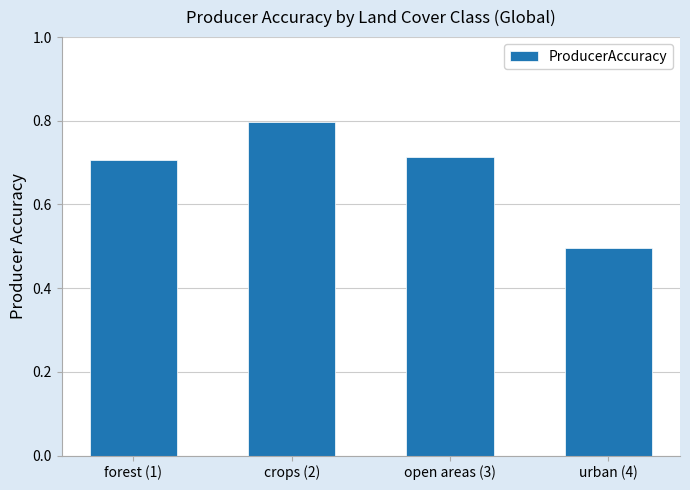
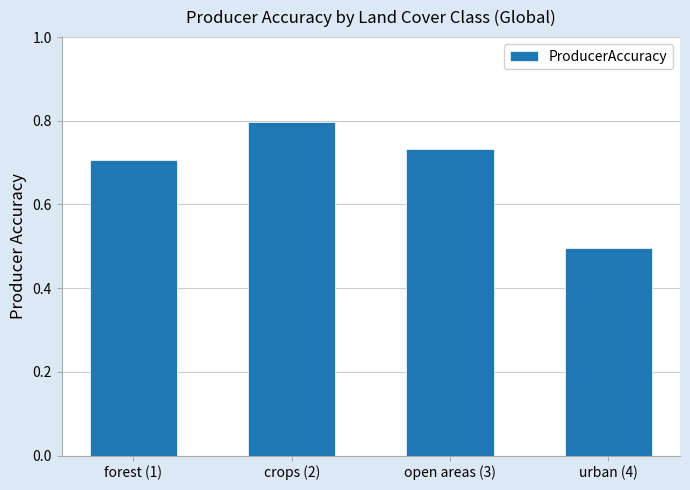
  {
    "forest (1)": 0.71,
    "crops (2)": 0.80,
-   "open areas (3)": 0.71,
+   "open areas (3)": 0.73,
    "urban (4)": 0.50
  }
